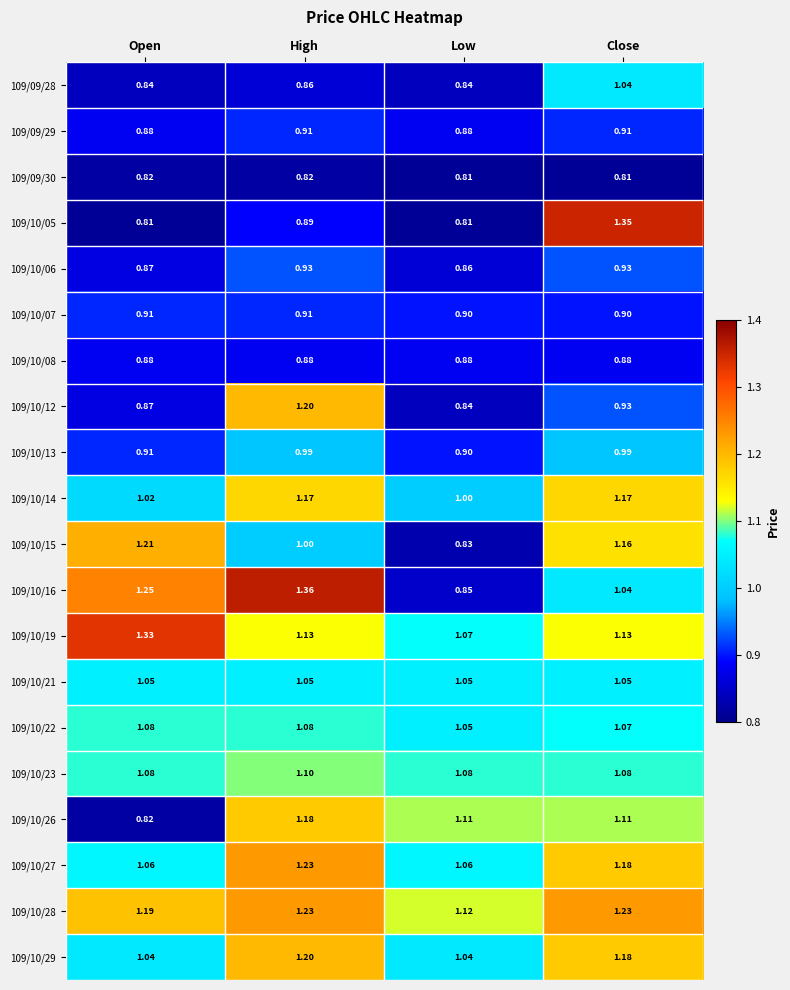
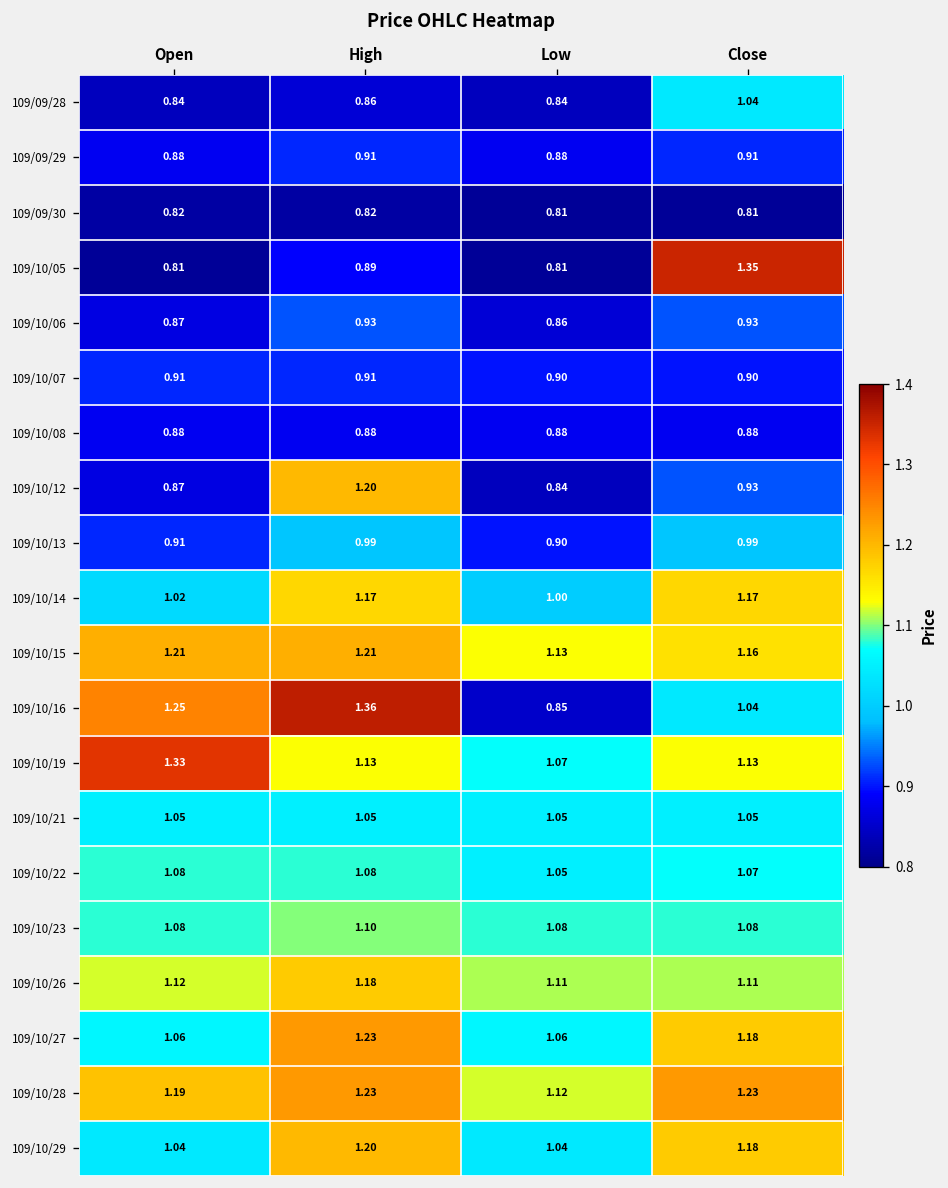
  {
    "109/09/28": {
      "Open": 0.84,
      "High": 0.86,
      "Low": 0.84,
      "Close": 1.04
    },
    "109/09/29": {
      "Open": 0.88,
      "High": 0.91,
      "Low": 0.88,
      "Close": 0.91
    },
    "109/09/30": {
      "Open": 0.82,
      "High": 0.82,
      "Low": 0.81,
      "Close": 0.81
    },
    "109/10/05": {
      "Open": 0.81,
      "High": 0.89,
      "Low": 0.81,
      "Close": 1.35
    },
    "109/10/06": {
      "Open": 0.87,
      "High": 0.93,
      "Low": 0.86,
      "Close": 0.93
    },
    "109/10/07": {
      "Open": 0.91,
      "High": 0.91,
      "Low": 0.90,
      "Close": 0.90
    },
    "109/10/08": {
      "Open": 0.88,
      "High": 0.88,
      "Low": 0.88,
      "Close": 0.88
    },
    "109/10/12": {
      "Open": 0.87,
      "High": 1.20,
      "Low": 0.84,
      "Close": 0.93
    },
    "109/10/13": {
      "Open": 0.91,
      "High": 0.99,
      "Low": 0.90,
      "Close": 0.99
    },
    "109/10/14": {
      "Open": 1.02,
      "High": 1.17,
      "Low": 1.00,
      "Close": 1.17
    },
    "109/10/15": {
      "Open": 1.21,
-     "High": 1.00,
-     "Low": 0.83,
+     "High": 1.21,
+     "Low": 1.13,
      "Close": 1.16
    },
    "109/10/16": {
      "Open": 1.25,
      "High": 1.36,
      "Low": 0.85,
      "Close": 1.04
    },
    "109/10/19": {
      "Open": 1.33,
      "High": 1.13,
      "Low": 1.07,
      "Close": 1.13
    },
    "109/10/21": {
      "Open": 1.05,
      "High": 1.05,
      "Low": 1.05,
      "Close": 1.05
    },
    "109/10/22": {
      "Open": 1.08,
      "High": 1.08,
      "Low": 1.05,
      "Close": 1.07
    },
    "109/10/23": {
      "Open": 1.08,
      "High": 1.10,
      "Low": 1.08,
      "Close": 1.08
    },
    "109/10/26": {
-     "Open": 0.82,
+     "Open": 1.12,
      "High": 1.18,
      "Low": 1.11,
      "Close": 1.11
    },
    "109/10/27": {
      "Open": 1.06,
      "High": 1.23,
      "Low": 1.06,
      "Close": 1.18
    },
    "109/10/28": {
      "Open": 1.19,
      "High": 1.23,
      "Low": 1.12,
      "Close": 1.23
    },
    "109/10/29": {
      "Open": 1.04,
      "High": 1.20,
      "Low": 1.04,
      "Close": 1.18
    }
  }
